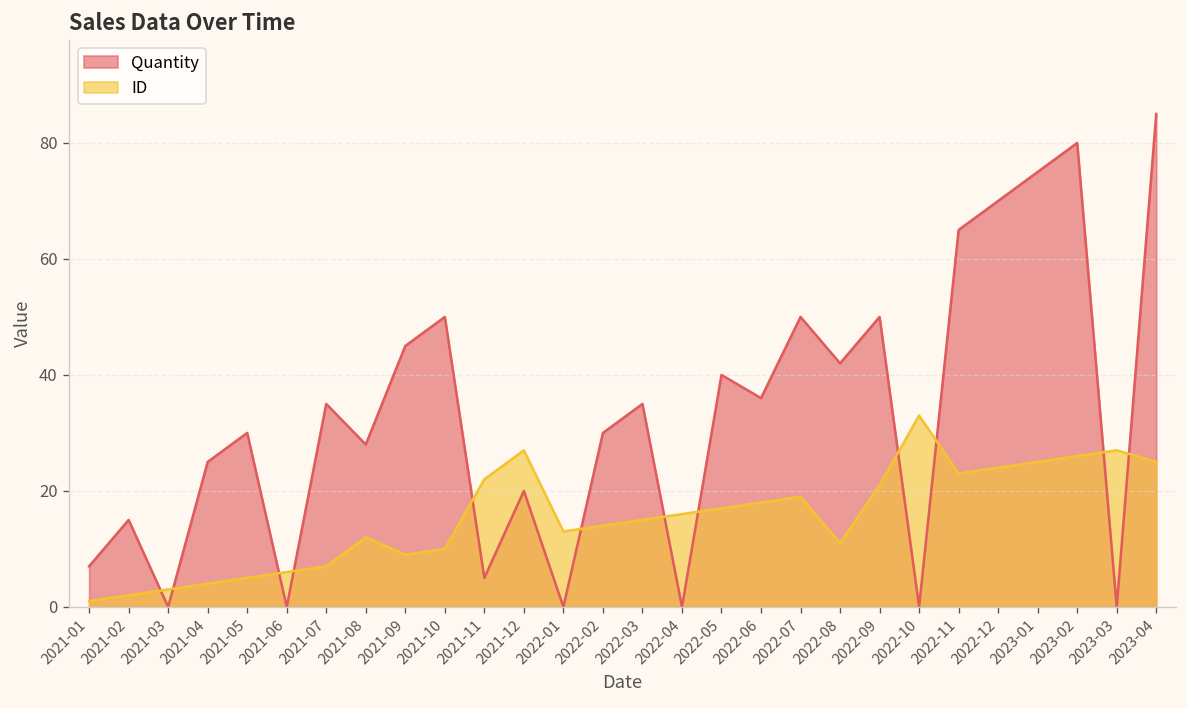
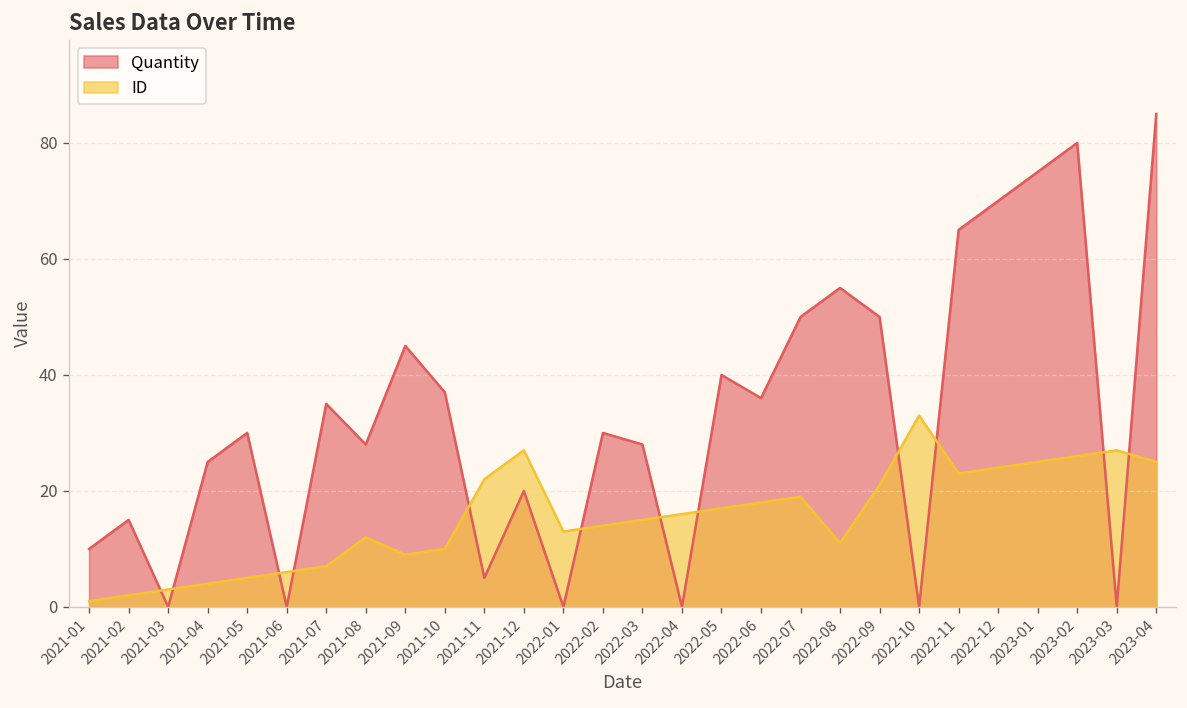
  {
    "Quantity": {
-     "2021-01": 7,
+     "2021-01": 10,
      "2021-02": 15,
      "2021-03": 0,
      "2021-04": 25,
      "2021-05": 30,
      "2021-06": 0,
      "2021-07": 35,
      "2021-08": 28,
      "2021-09": 45,
-     "2021-10": 50,
+     "2021-10": 37,
      "2021-11": 5,
      "2021-12": 20,
      "2022-01": 0,
      "2022-02": 30,
-     "2022-03": 35,
+     "2022-03": 28,
      "2022-04": 0,
      "2022-05": 40,
      "2022-06": 36,
      "2022-07": 50,
-     "2022-08": 42,
+     "2022-08": 55,
      "2022-09": 50,
      "2022-10": 0,
      "2022-11": 65,
      "2022-12": 70,
      "2023-01": 75,
      "2023-02": 80,
      "2023-03": 0,
      "2023-04": 85
    },
    "ID": {
      "2021-01": 1,
      "2021-02": 2,
      "2021-03": 3,
      "2021-04": 4,
      "2021-05": 5,
      "2021-06": 6,
      "2021-07": 7,
      "2021-08": 12,
      "2021-09": 9,
      "2021-10": 10,
      "2021-11": 22,
      "2021-12": 27,
      "2022-01": 13,
      "2022-02": 14,
      "2022-03": 15,
      "2022-04": 16,
      "2022-05": 17,
      "2022-06": 18,
      "2022-07": 19,
      "2022-08": 11,
      "2022-09": 21,
      "2022-10": 33,
      "2022-11": 23,
      "2022-12": 24,
      "2023-01": 25,
      "2023-02": 26,
      "2023-03": 27,
      "2023-04": 25
    }
  }
